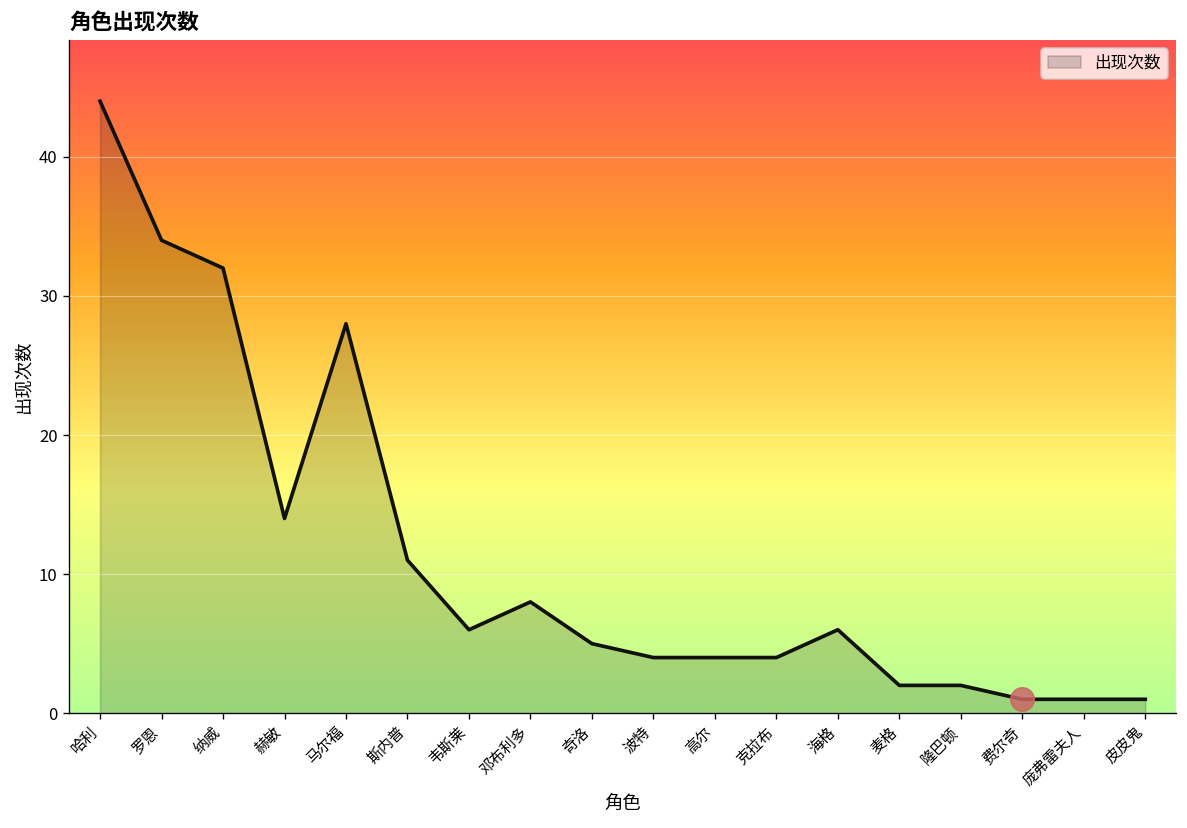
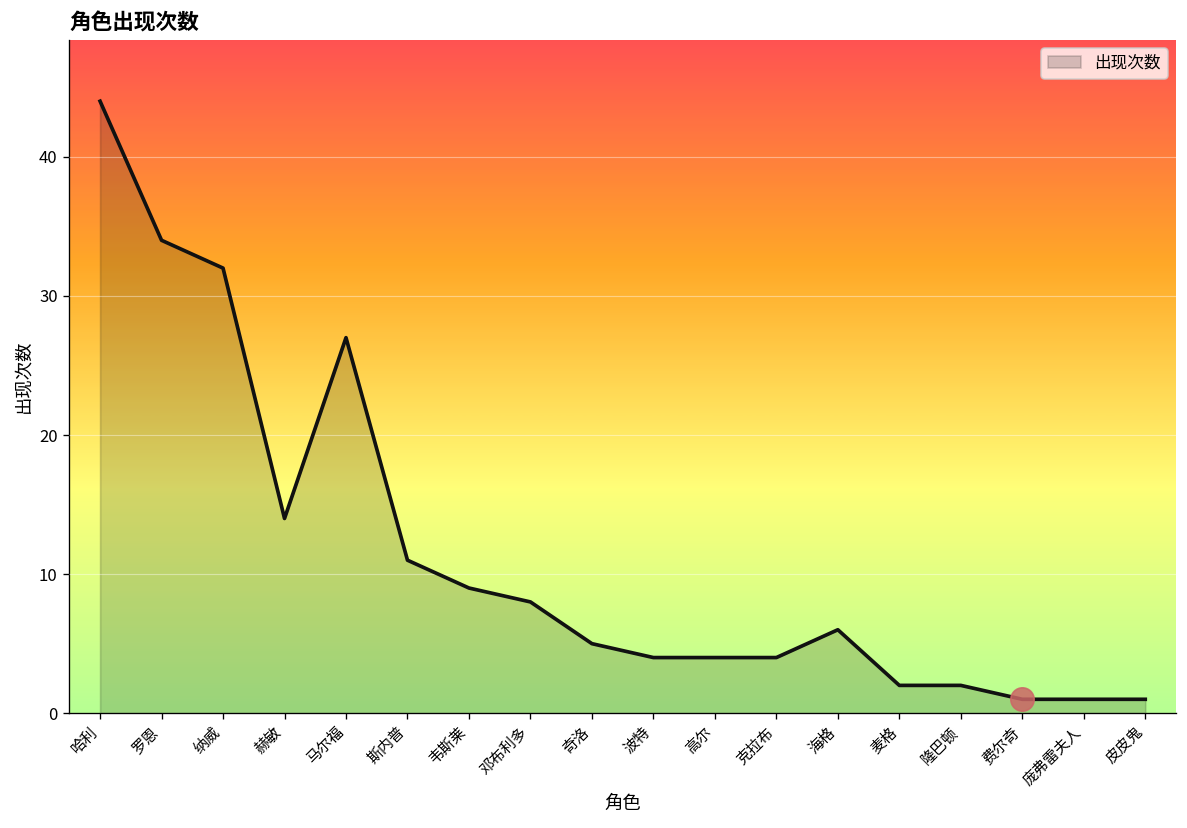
  {
    "出现次数": {
      "哈利": 44,
      "罗恩": 34,
      "纳威": 32,
      "赫敏": 14,
-     "马尔福": 28,
+     "马尔福": 27,
      "斯内普": 11,
-     "韦斯莱": 6,
+     "韦斯莱": 9,
      "邓布利多": 8,
      "奇洛": 5,
      "波特": 4,
      "高尔": 4,
      "克拉布": 4,
      "海格": 6,
      "麦格": 2,
      "隆巴顿": 2,
      "庞弗雷夫人": 1,
      "皮皮鬼": 1
    }
  }
